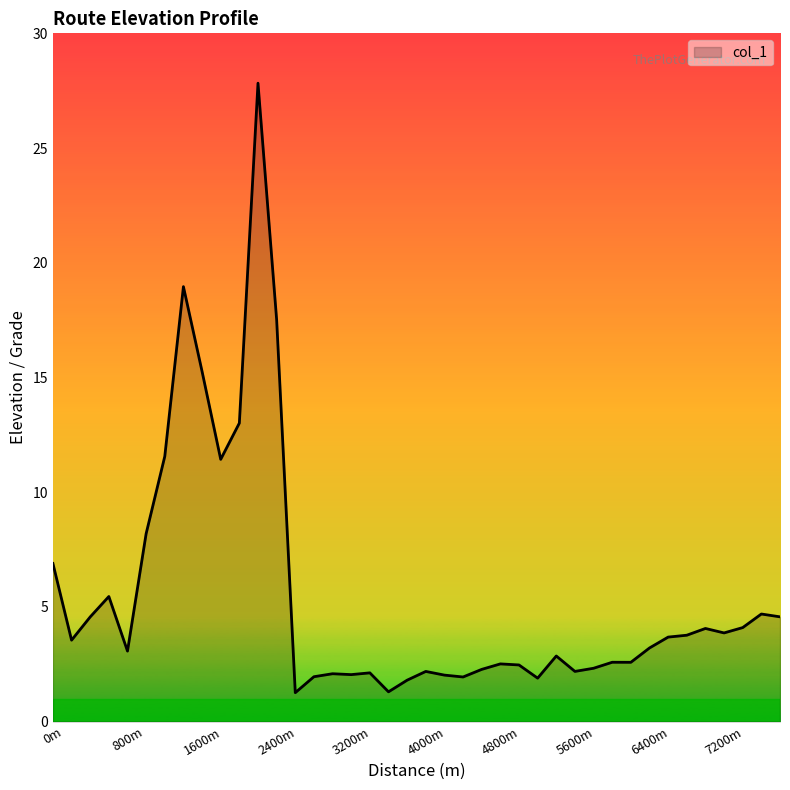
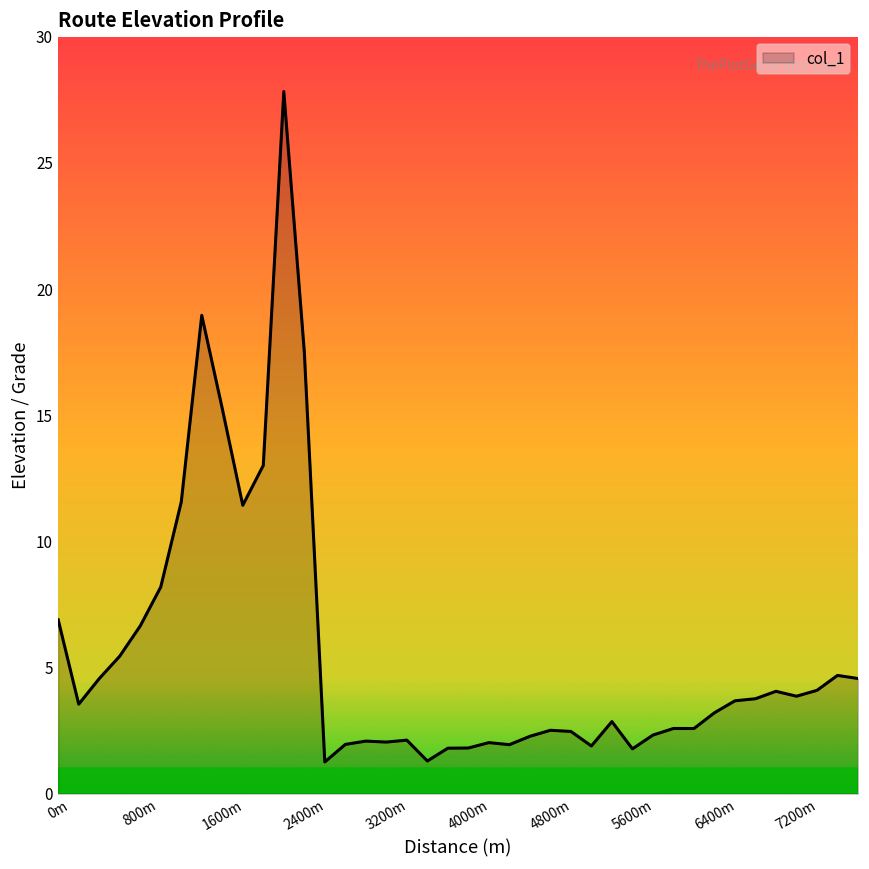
  {
    "0m": 6.9,
-   "800m": 3.1,
+   "800m": 6.6,
    "1600m": 15.3,
    "2400m": 17.5,
    "3200m": 2.0,
-   "4000m": 2.2,
+   "4000m": 1.8,
    "4800m": 2.5,
-   "5600m": 2.2,
+   "5600m": 1.8,
    "6400m": 3.2,
    "7200m": 3.9
  }
